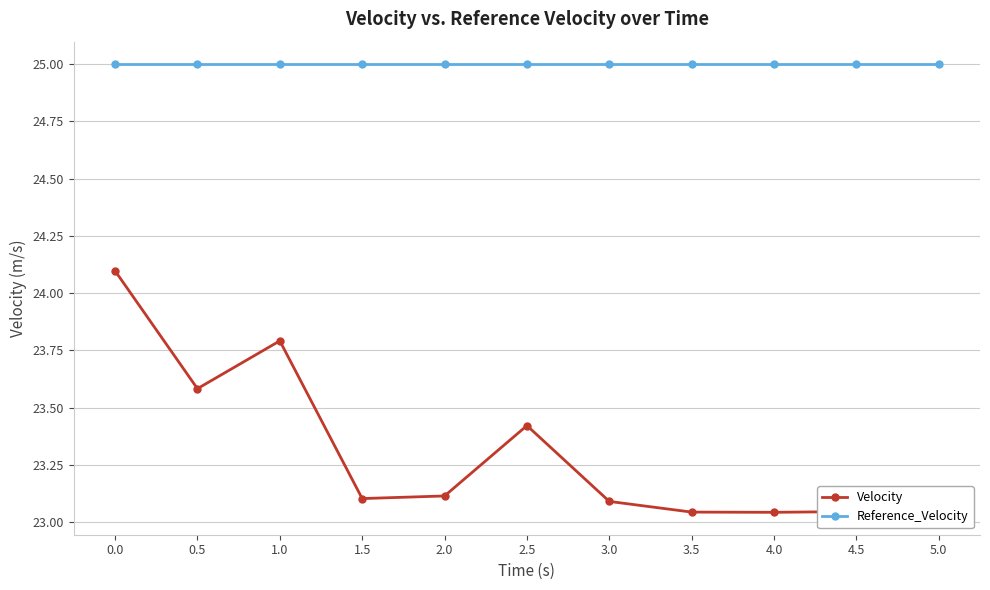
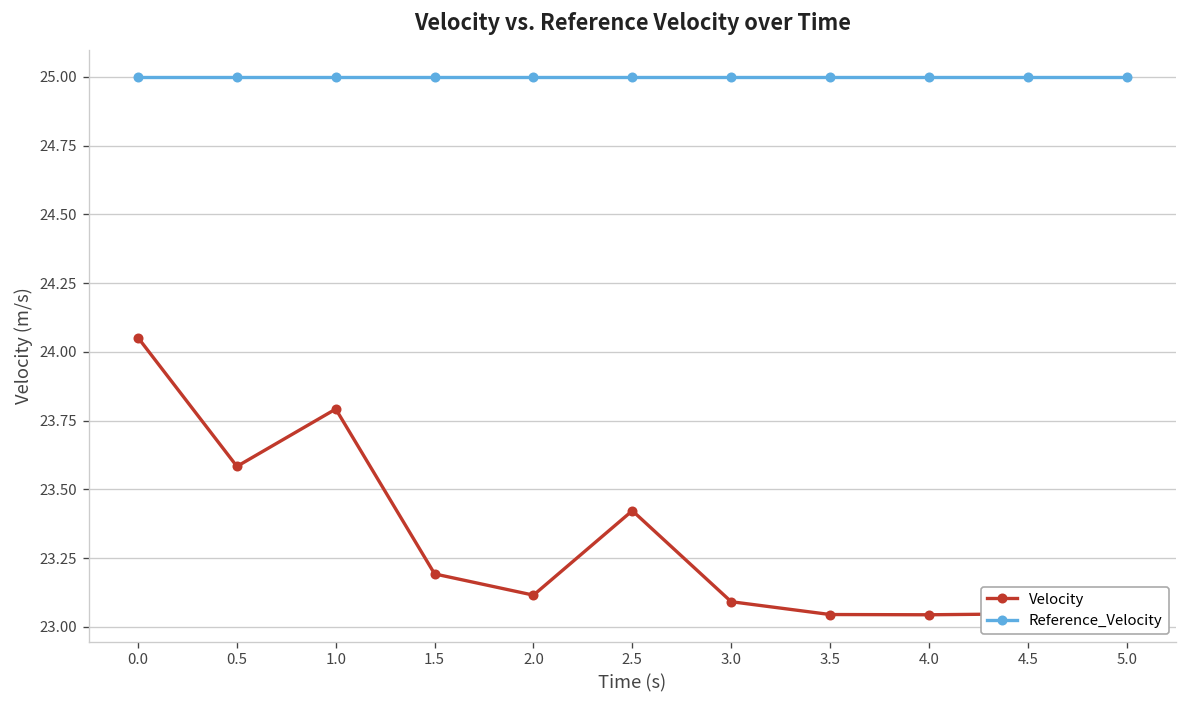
  {
    "Velocity": {
-     "0.0": 24.10,
+     "0.0": 24.05,
      "0.5": 23.58,
      "1.0": 23.79,
-     "1.5": 23.10,
+     "1.5": 23.19,
      "2.0": 23.11,
      "2.5": 23.42,
      "3.0": 23.09,
      "3.5": 23.04,
      "4.0": 23.04
    },
    "Reference_Velocity": {
      "0.0": 25.00,
      "0.5": 25.00,
      "1.0": 25.00,
      "1.5": 25.00,
      "2.0": 25.00,
      "2.5": 25.00,
      "3.0": 25.00,
      "3.5": 25.00,
      "4.0": 25.00,
      "4.5": 25.00,
      "5.0": 25.00
    }
  }
